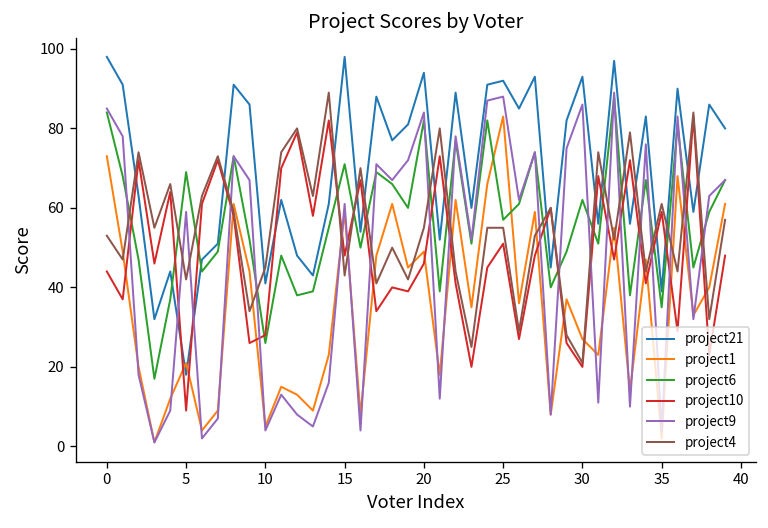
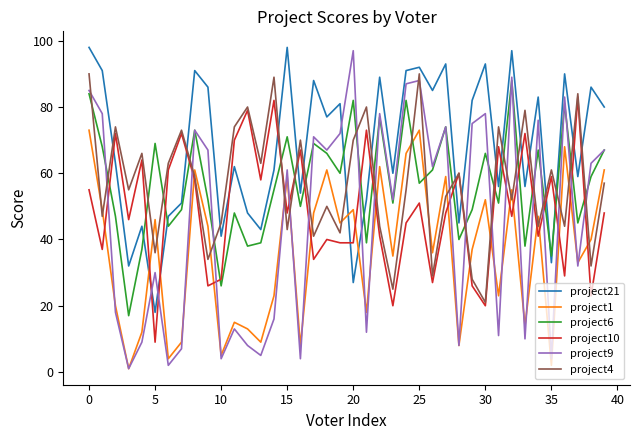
  {
    "project21": {
      "0": 98,
      "5": 18,
      "10": 41,
      "15": 98,
-     "20": 94,
+     "20": 27,
      "25": 92,
      "30": 93,
-     "35": 39
+     "35": 33
    },
    "project1": {
      "0": 73,
-     "5": 21,
+     "5": 46,
      "10": 5,
      "15": 59,
      "20": 49,
-     "25": 83,
-     "30": 27
+     "25": 73,
+     "30": 52
    },
    "project6": {
      "0": 84,
      "5": 69,
      "10": 26,
      "15": 71,
      "20": 82,
      "25": 57,
-     "30": 62,
+     "30": 66,
      "35": 35
    },
    "project10": {
-     "0": 44,
+     "0": 55,
      "5": 9,
      "10": 28,
      "15": 48,
-     "20": 46,
+     "20": 39,
      "25": 51,
      "30": 20,
      "35": 59
    },
    "project9": {
      "0": 85,
-     "5": 59,
+     "5": 30,
      "10": 4,
      "15": 61,
-     "20": 84,
+     "20": 97,
      "25": 88,
-     "30": 86
+     "30": 78
    },
    "project4": {
-     "0": 53,
-     "5": 42,
+     "0": 90,
+     "5": 36,
      "10": 45,
      "15": 43,
-     "20": 55,
-     "25": 55,
+     "20": 70,
+     "25": 90,
      "30": 21,
      "35": 61
    }
  }
